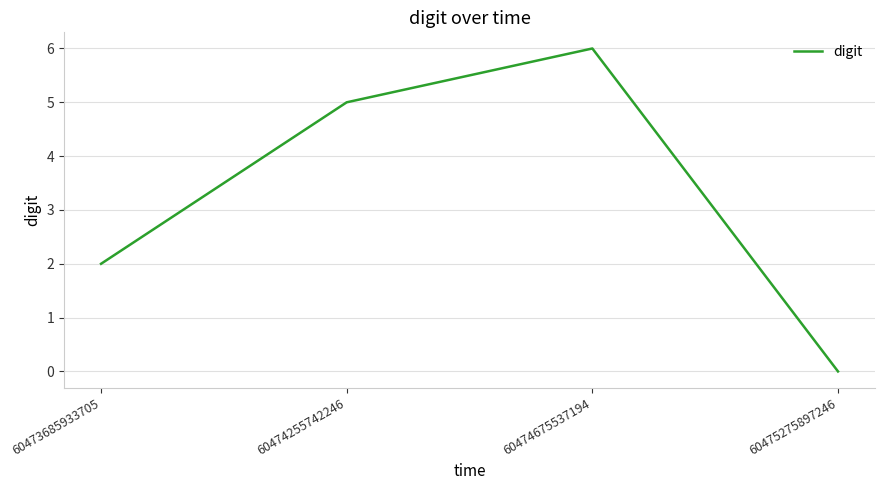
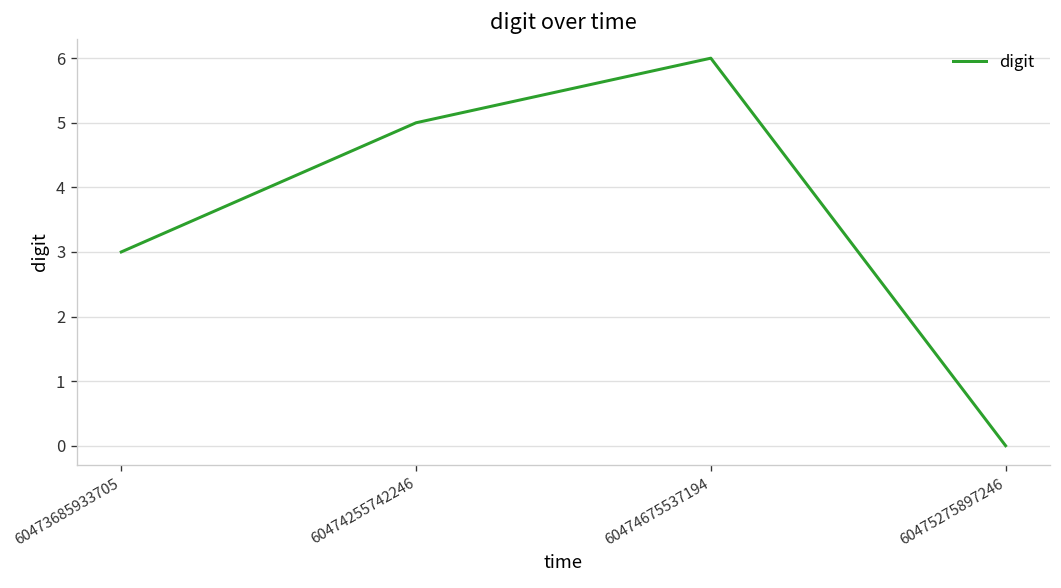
  {
-   "60473685933705": 2,
+   "60473685933705": 3,
    "60474255742246": 5,
    "60474675537194": 6,
    "60475275897246": 0
  }
